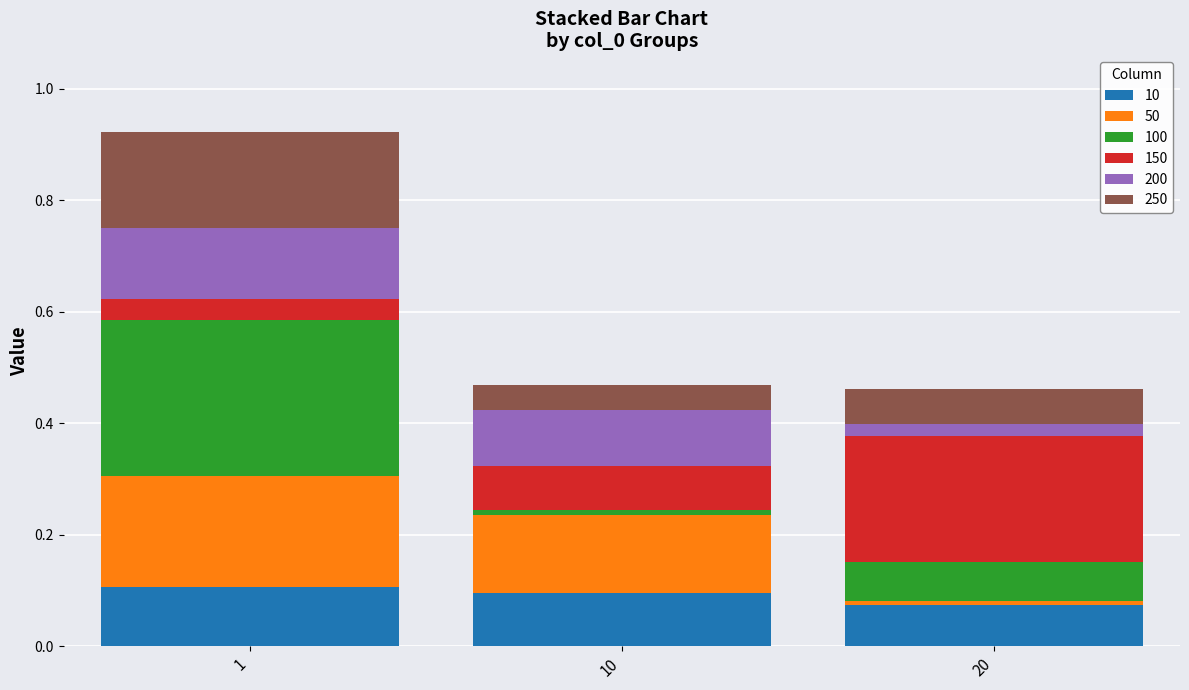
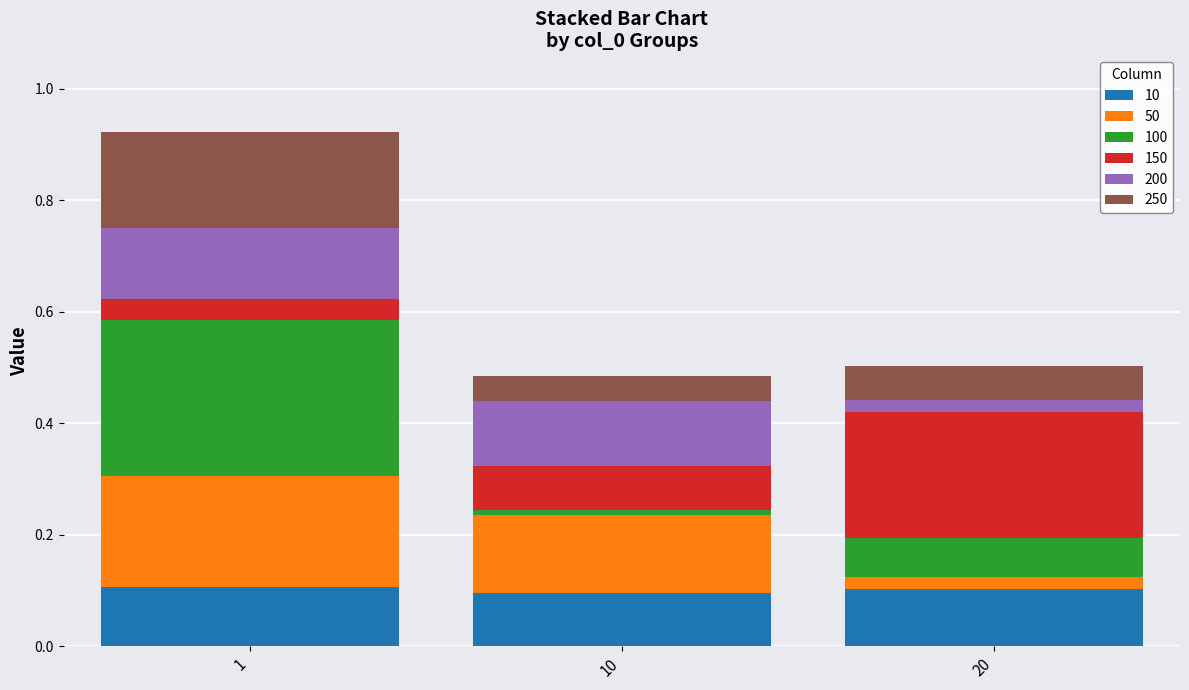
  {
    "10": {
      "1": 0.11,
      "10": 0.10,
-     "20": 0.07
+     "20": 0.10
    },
    "50": {
      "1": 0.20,
      "10": 0.14,
-     "20": 0.01
+     "20": 0.02
    },
    "100": {
      "1": 0.28,
      "10": 0.01,
      "20": 0.07
    },
    "150": {
      "1": 0.04,
      "10": 0.08,
      "20": 0.23
    },
    "200": {
      "1": 0.13,
-     "10": 0.10,
+     "10": 0.12,
      "20": 0.02
    },
    "250": {
      "1": 0.17,
      "10": 0.04,
      "20": 0.06
    }
  }
